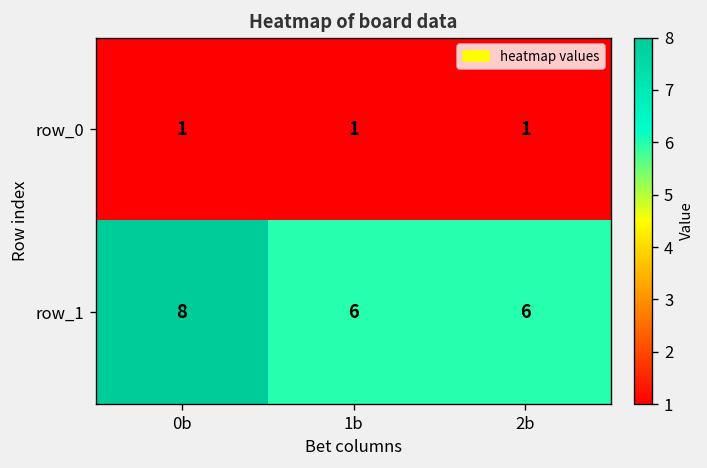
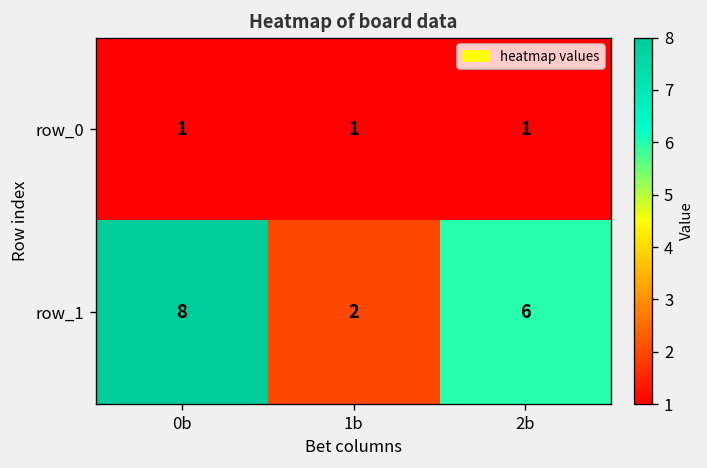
  {
    "row_0": {
      "0b": 1,
      "1b": 1,
      "2b": 1
    },
    "row_1": {
      "0b": 8,
-     "1b": 6,
+     "1b": 2,
      "2b": 6
    }
  }
